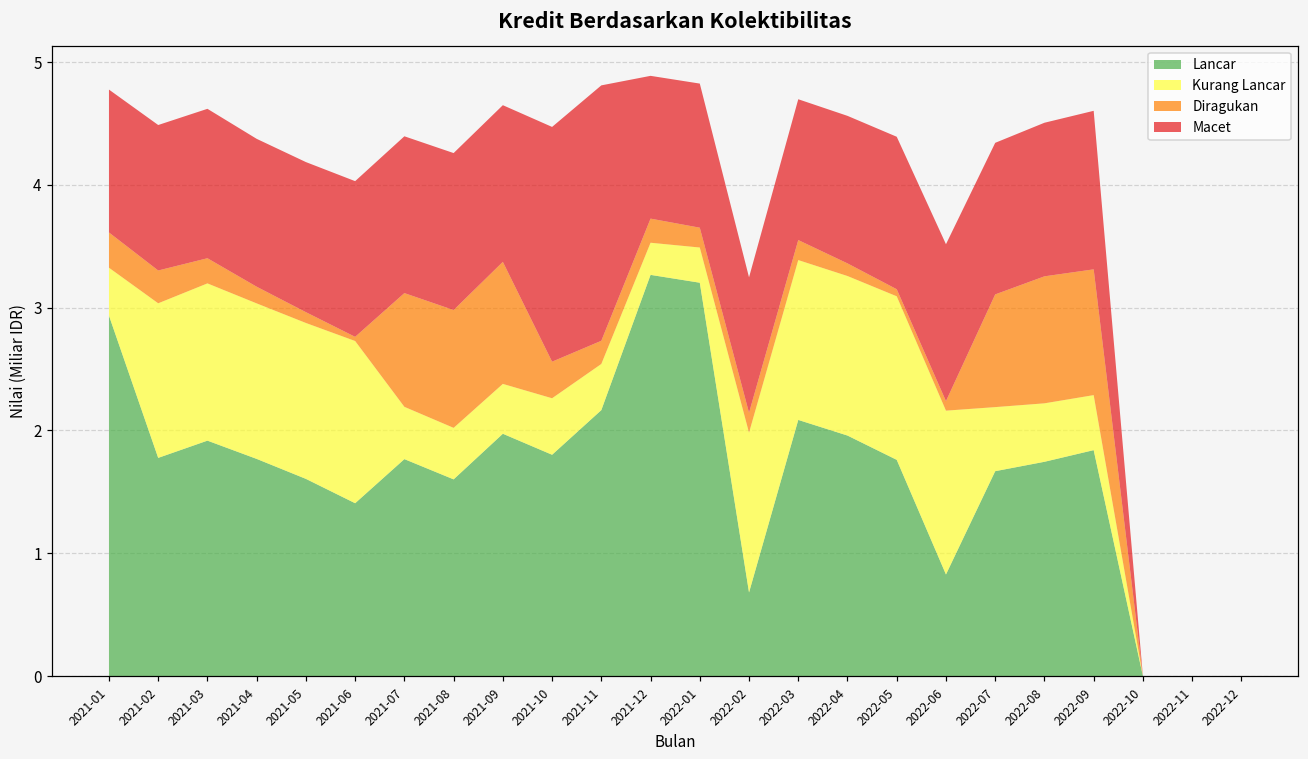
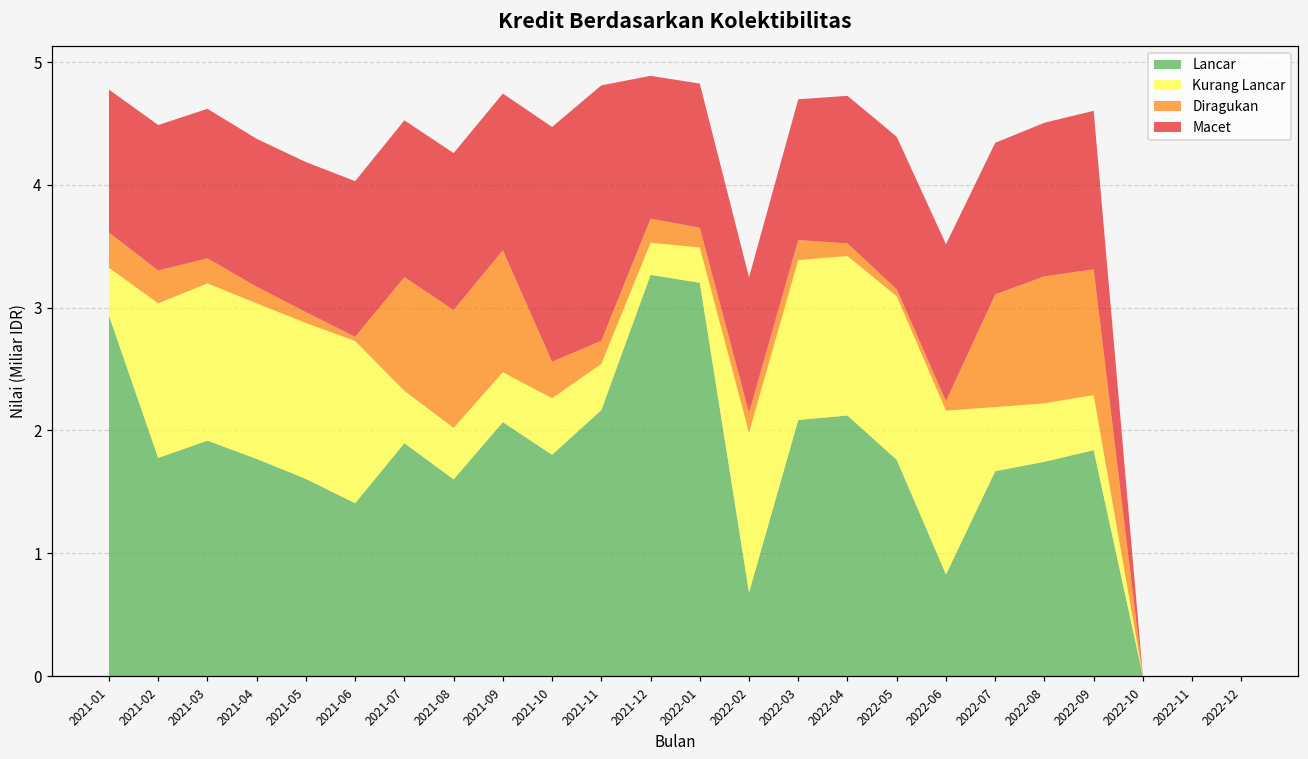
  {
    "Lancar": {
      "2021-01": 2.93,
      "2021-02": 1.78,
      "2021-03": 1.92,
      "2021-04": 1.77,
      "2021-05": 1.61,
      "2021-06": 1.41,
-     "2021-07": 1.77,
+     "2021-07": 1.90,
      "2021-08": 1.60,
-     "2021-09": 1.97,
+     "2021-09": 2.07,
      "2021-10": 1.80,
      "2021-11": 2.17,
      "2021-12": 3.27,
      "2022-01": 3.20,
      "2022-02": 0.68,
      "2022-03": 2.09,
-     "2022-04": 1.96,
+     "2022-04": 2.12,
      "2022-05": 1.76,
      "2022-06": 0.83,
      "2022-07": 1.67,
      "2022-08": 1.74,
      "2022-09": 1.84
    }
  }
